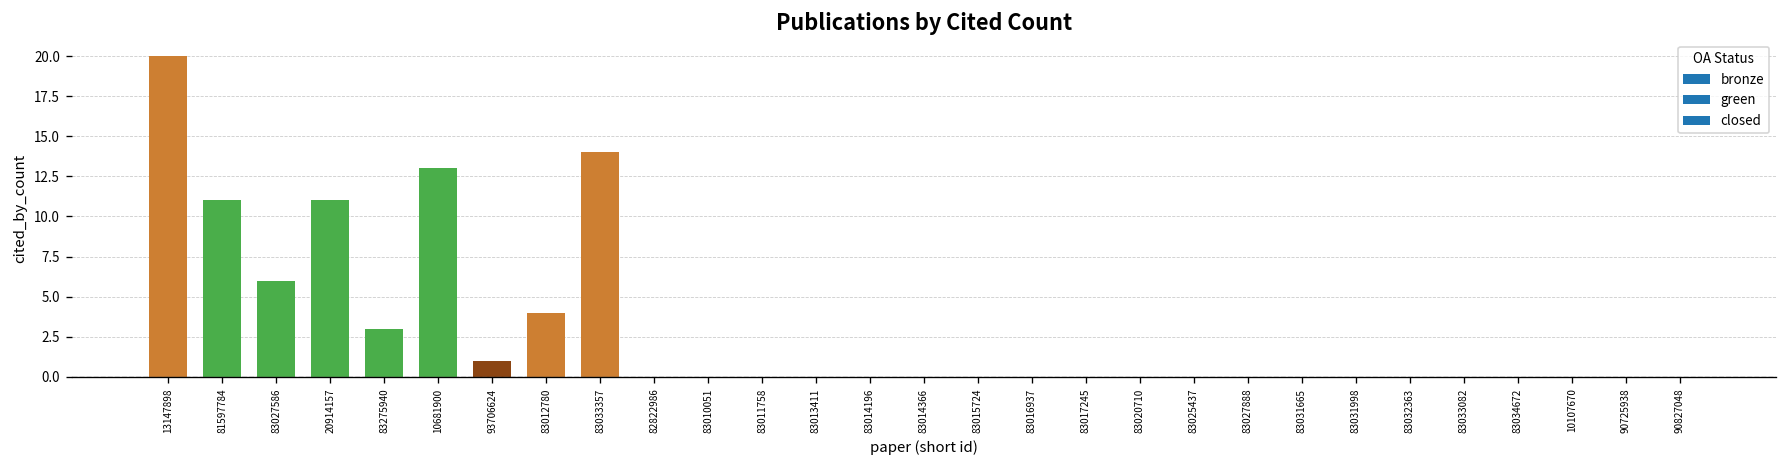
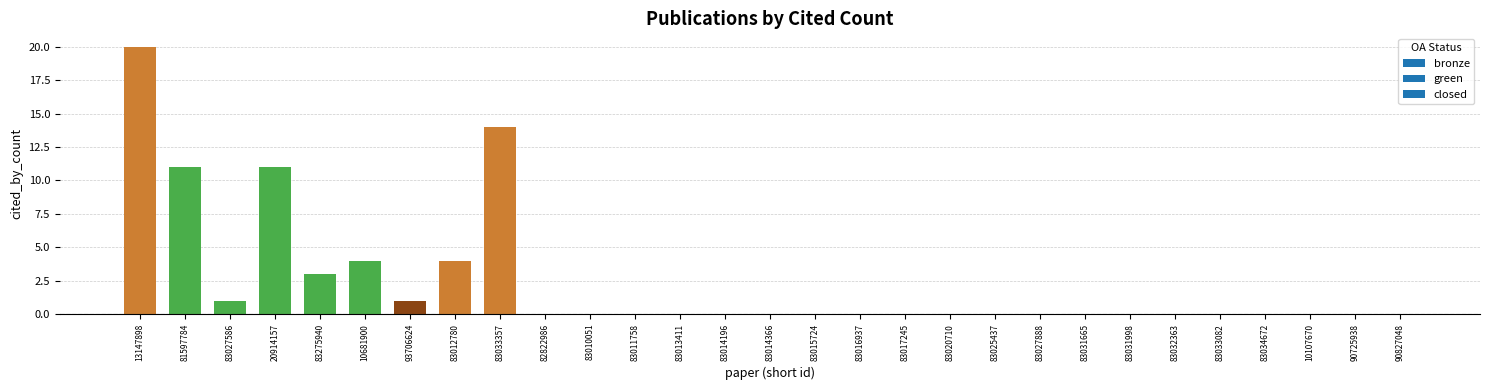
  {
    "13147898": 20,
    "81597784": 11,
-   "83027586": 6,
+   "83027586": 1,
    "20914157": 11,
    "83275940": 3,
-   "10681900": 13,
+   "10681900": 4,
    "93706624": 1,
    "83012780": 4,
    "83033357": 14,
    "82822986": 0,
    "83010051": 0,
    "83011758": 0,
    "83013411": 0,
    "83014196": 0,
    "83014366": 0,
    "83015724": 0,
    "83016937": 0,
    "83017245": 0,
    "83020710": 0,
    "83025437": 0,
    "83027888": 0,
    "83031665": 0,
    "83031998": 0,
    "83032363": 0,
    "83033082": 0,
    "83034672": 0,
    "10107670": 0,
    "90725938": 0,
    "90827048": 0
  }
